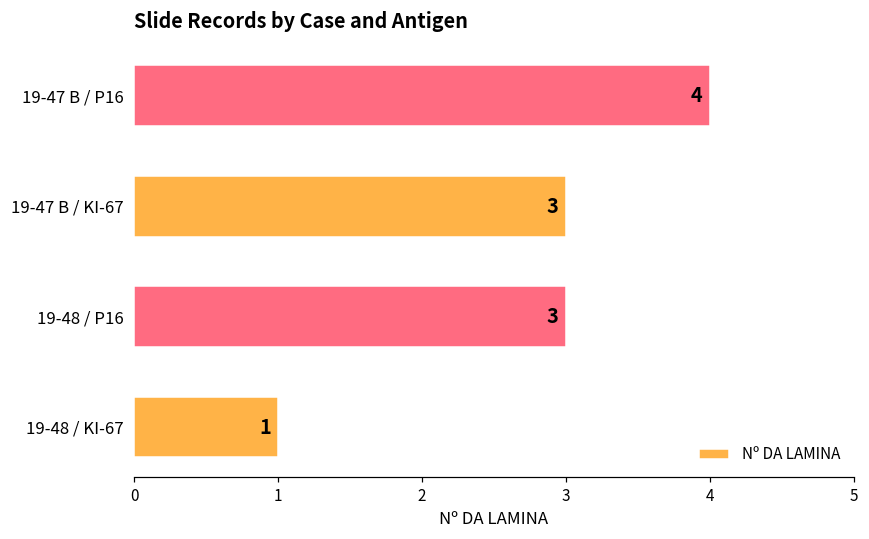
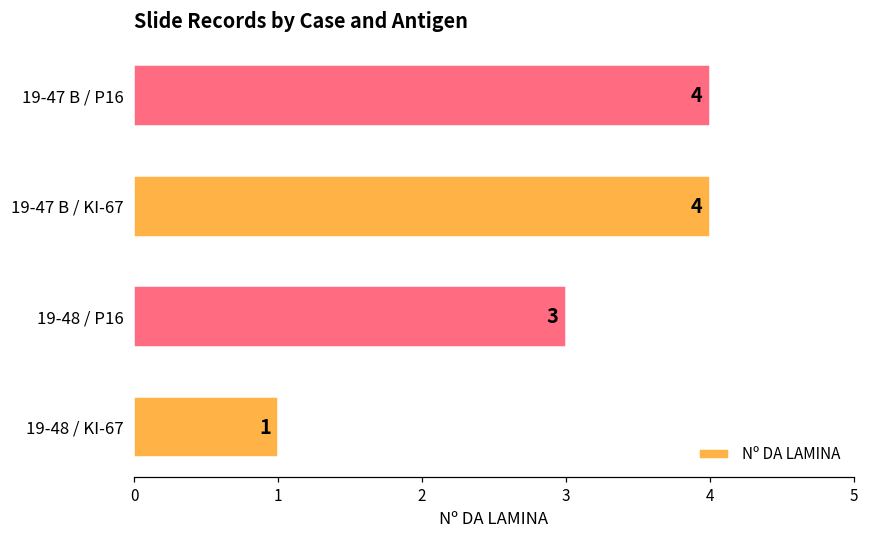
  {
    "19-47 B / P16": 4,
-   "19-47 B / KI-67": 3,
+   "19-47 B / KI-67": 4,
    "19-48 / P16": 3,
    "19-48 / KI-67": 1
  }
